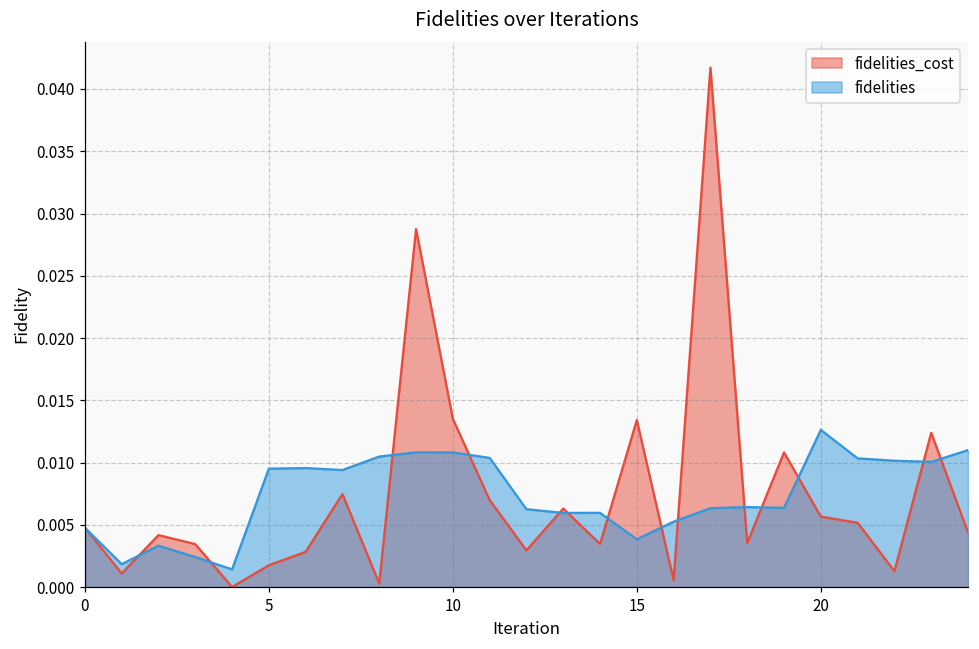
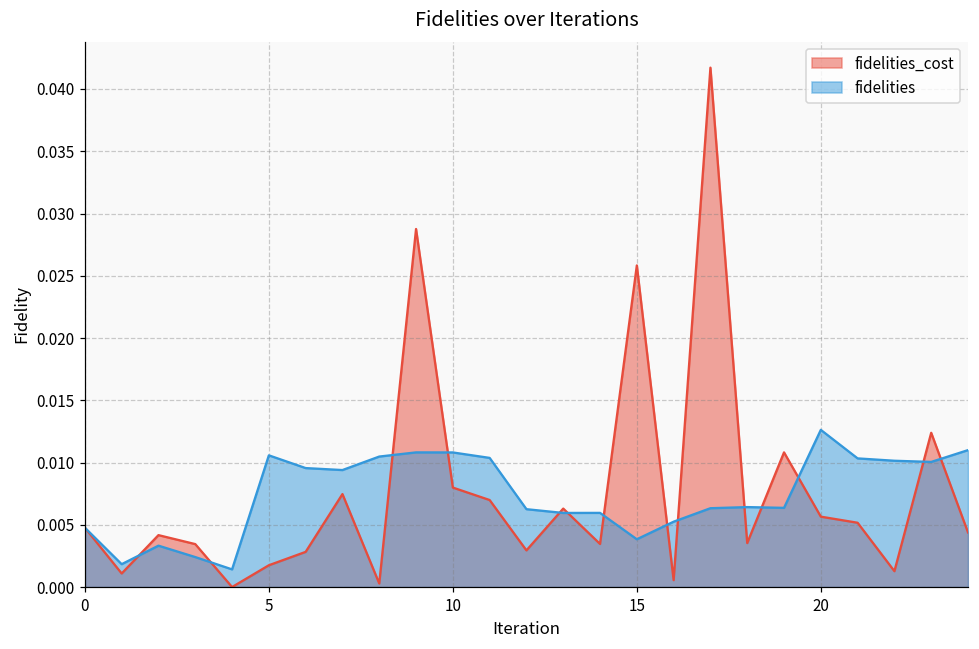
  {
    "fidelities_cost": {
      "5": 0.0018,
-     "10": 0.0135,
-     "15": 0.0134,
+     "10": 0.0080,
+     "15": 0.0258,
      "20": 0.0057
    },
    "fidelities": {
-     "5": 0.0095,
+     "5": 0.0106,
      "10": 0.0108,
      "15": 0.0038,
      "20": 0.0126
    }
  }
